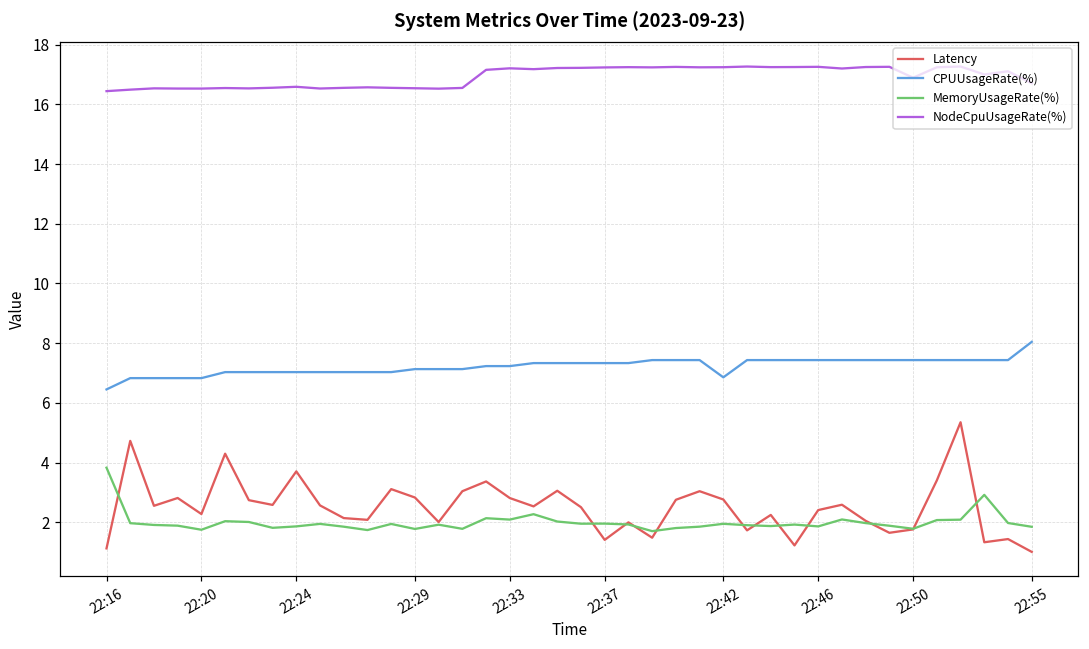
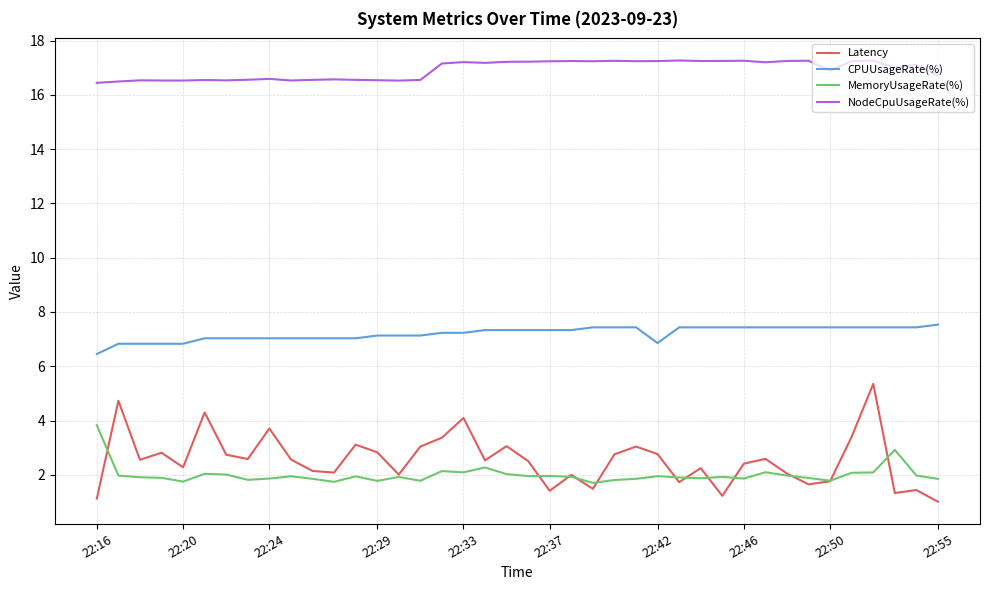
  {
    "Latency": {
      "22:16": 1.1,
      "22:20": 2.3,
      "22:24": 3.7,
      "22:29": 2.8,
-     "22:33": 2.8,
+     "22:33": 4.1,
      "22:37": 1.4,
      "22:42": 2.8,
      "22:46": 2.4,
      "22:55": 1.0
    },
    "CPUUsageRate(%)": {
      "22:16": 6.5,
      "22:20": 6.8,
      "22:24": 7.0,
      "22:29": 7.1,
      "22:33": 7.2,
      "22:37": 7.3,
      "22:42": 6.9,
      "22:46": 7.4,
      "22:50": 7.4,
-     "22:55": 8.0
+     "22:55": 7.5
    },
    "MemoryUsageRate(%)": {
      "22:16": 3.8,
      "22:20": 1.8,
      "22:24": 1.9,
      "22:29": 1.8,
      "22:33": 2.1,
      "22:37": 2.0,
      "22:42": 1.9,
      "22:46": 1.9,
      "22:55": 1.8
    },
    "NodeCpuUsageRate(%)": {
      "22:16": 16.4,
      "22:20": 16.5,
      "22:24": 16.6,
      "22:29": 16.5,
      "22:33": 17.2,
      "22:37": 17.2,
      "22:42": 17.2,
      "22:46": 17.3
    }
  }
